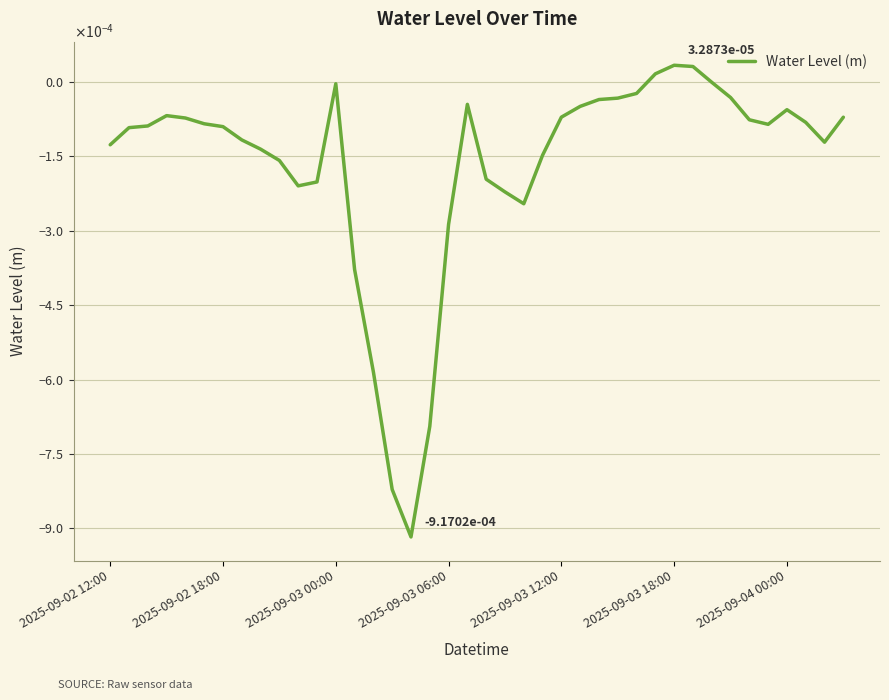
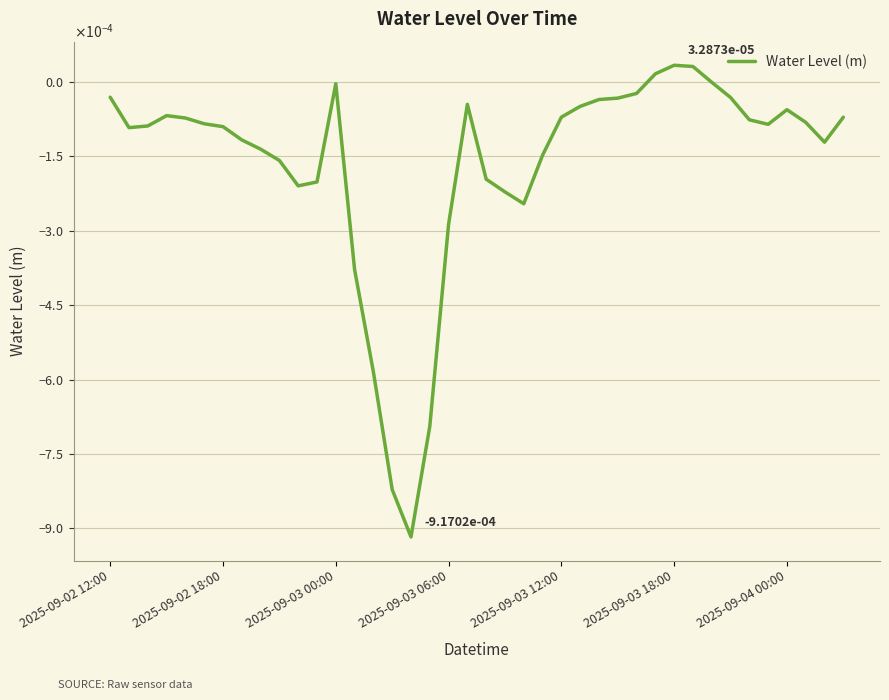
  {
-   "2025-09-02 12:00": -0.00013,
+   "2025-09-02 12:00": -0.00003,
    "2025-09-02 18:00": -0.00009,
    "2025-09-03 00:00": 0.00000,
    "2025-09-03 06:00": -0.00029,
    "2025-09-03 12:00": -0.00007,
    "2025-09-03 18:00": 0.00003,
    "2025-09-04 00:00": -0.00006
  }
